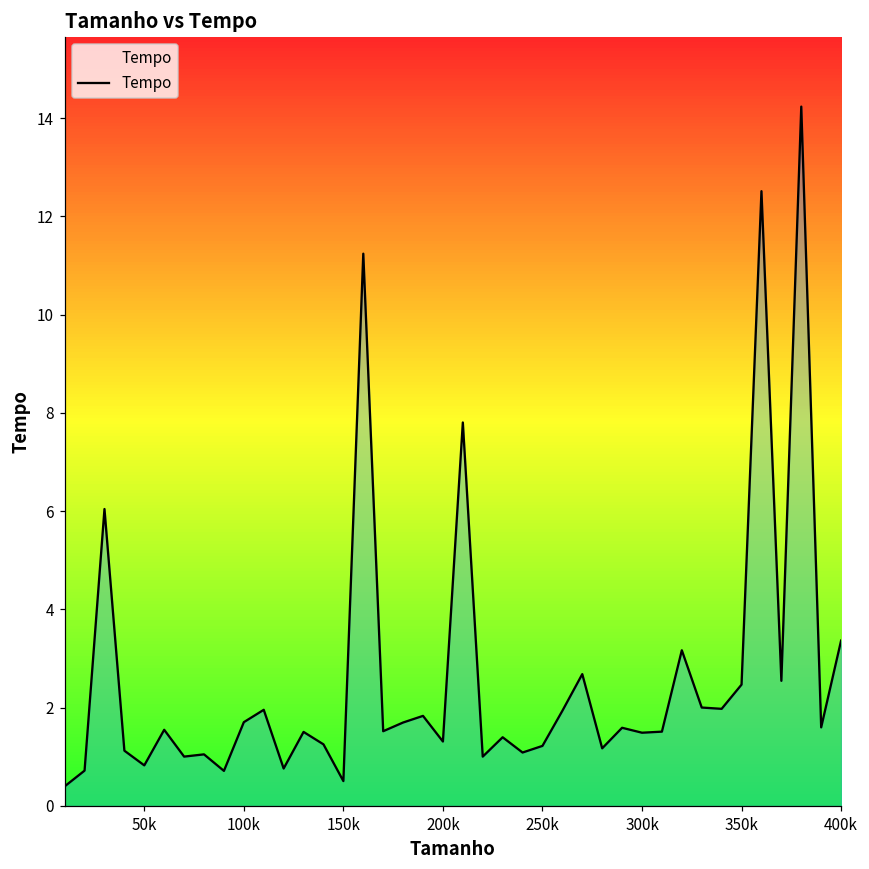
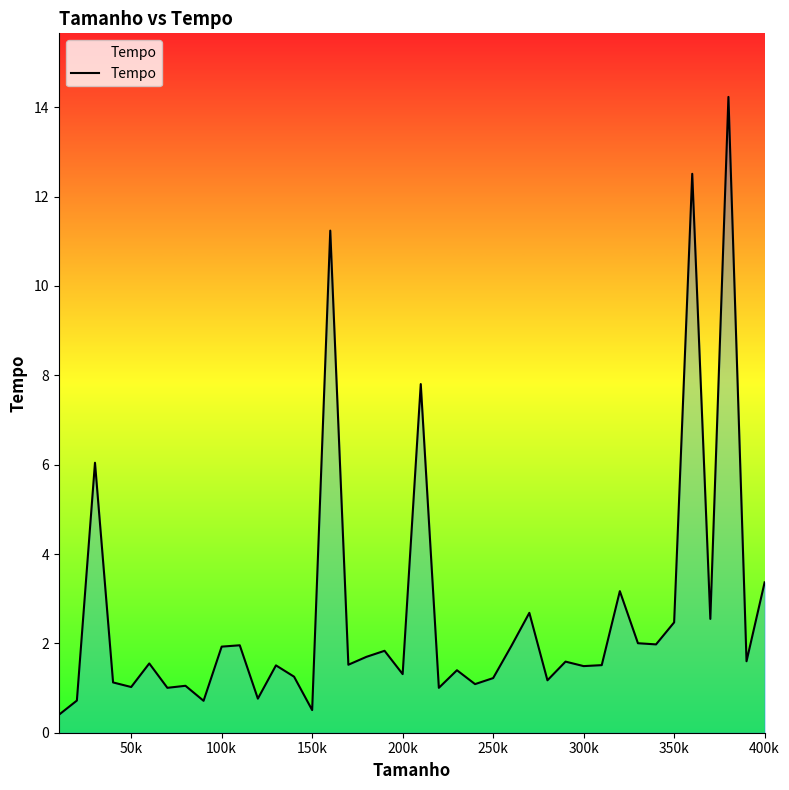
  {
-   "50k": 0.8,
-   "100k": 1.7,
+   "50k": 1.0,
+   "100k": 1.9,
    "150k": 0.5,
    "200k": 1.3,
    "250k": 1.2,
    "300k": 1.5,
    "350k": 2.5,
    "400k": 3.4
  }
